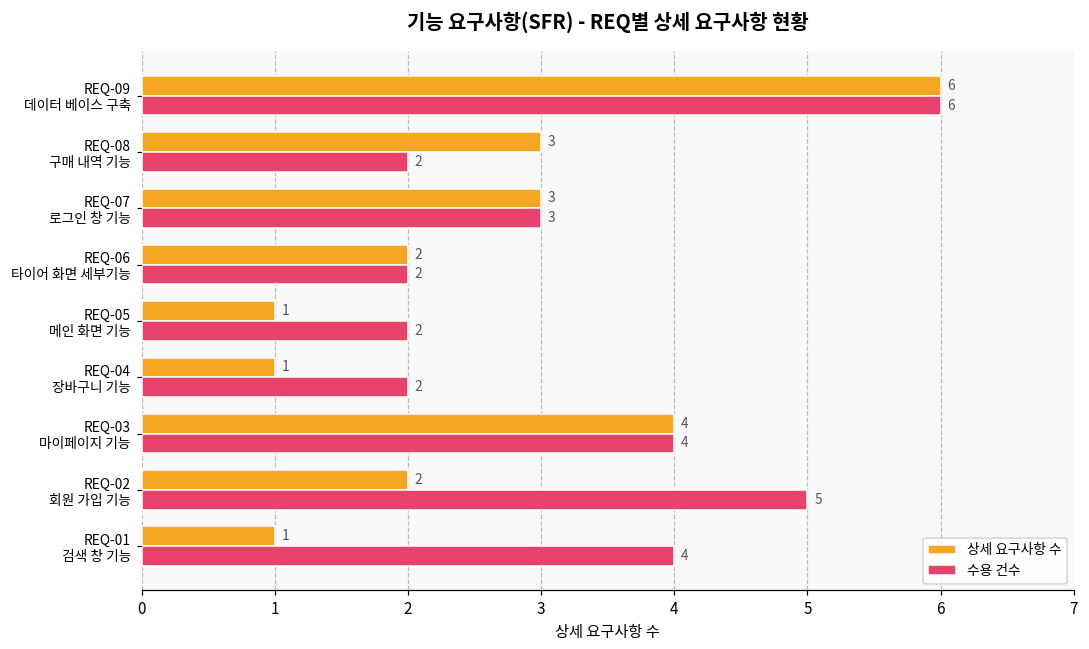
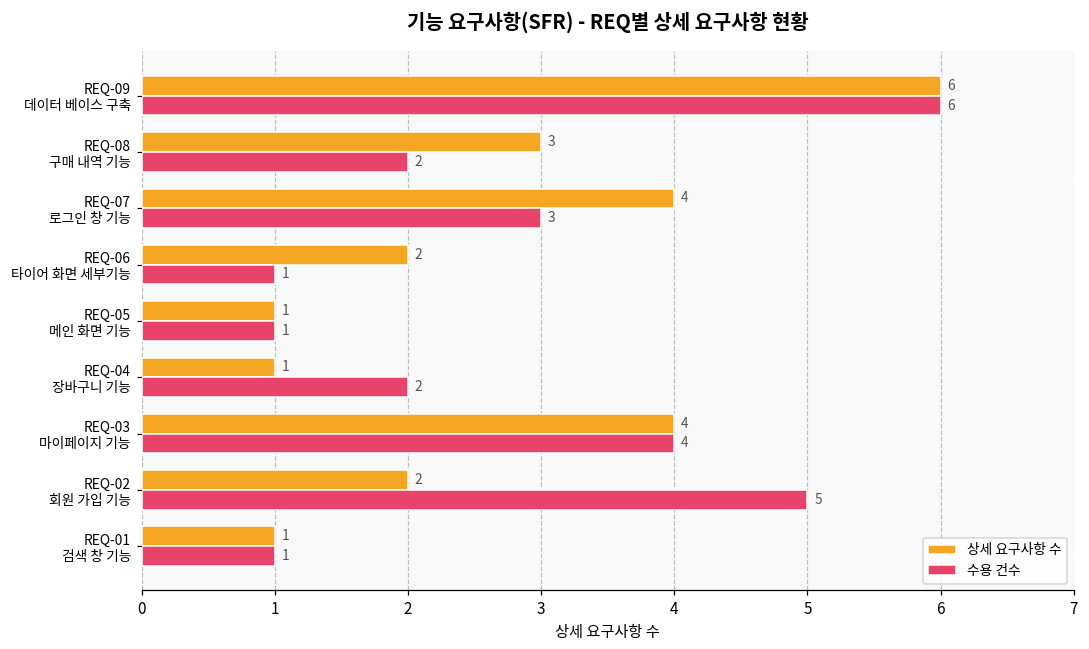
  {
    "상세 요구사항 수": {
      "REQ-09 데이터 베이스 구축": 6,
      "REQ-08 구매 내역 기능": 3,
-     "REQ-07 로그인 창 기능": 3,
+     "REQ-07 로그인 창 기능": 4,
      "REQ-06 타이어 화면 세부기능": 2,
      "REQ-05 메인 화면 기능": 1,
      "REQ-04 장바구니 기능": 1,
      "REQ-03 마이페이지 기능": 4,
      "REQ-02 회원 가입 기능": 2,
      "REQ-01 검색 창 기능": 1
    },
    "수용 건수": {
      "REQ-09 데이터 베이스 구축": 6,
      "REQ-08 구매 내역 기능": 2,
      "REQ-07 로그인 창 기능": 3,
-     "REQ-06 타이어 화면 세부기능": 2,
-     "REQ-05 메인 화면 기능": 2,
+     "REQ-06 타이어 화면 세부기능": 1,
+     "REQ-05 메인 화면 기능": 1,
      "REQ-04 장바구니 기능": 2,
      "REQ-03 마이페이지 기능": 4,
      "REQ-02 회원 가입 기능": 5,
-     "REQ-01 검색 창 기능": 4
+     "REQ-01 검색 창 기능": 1
    }
  }
